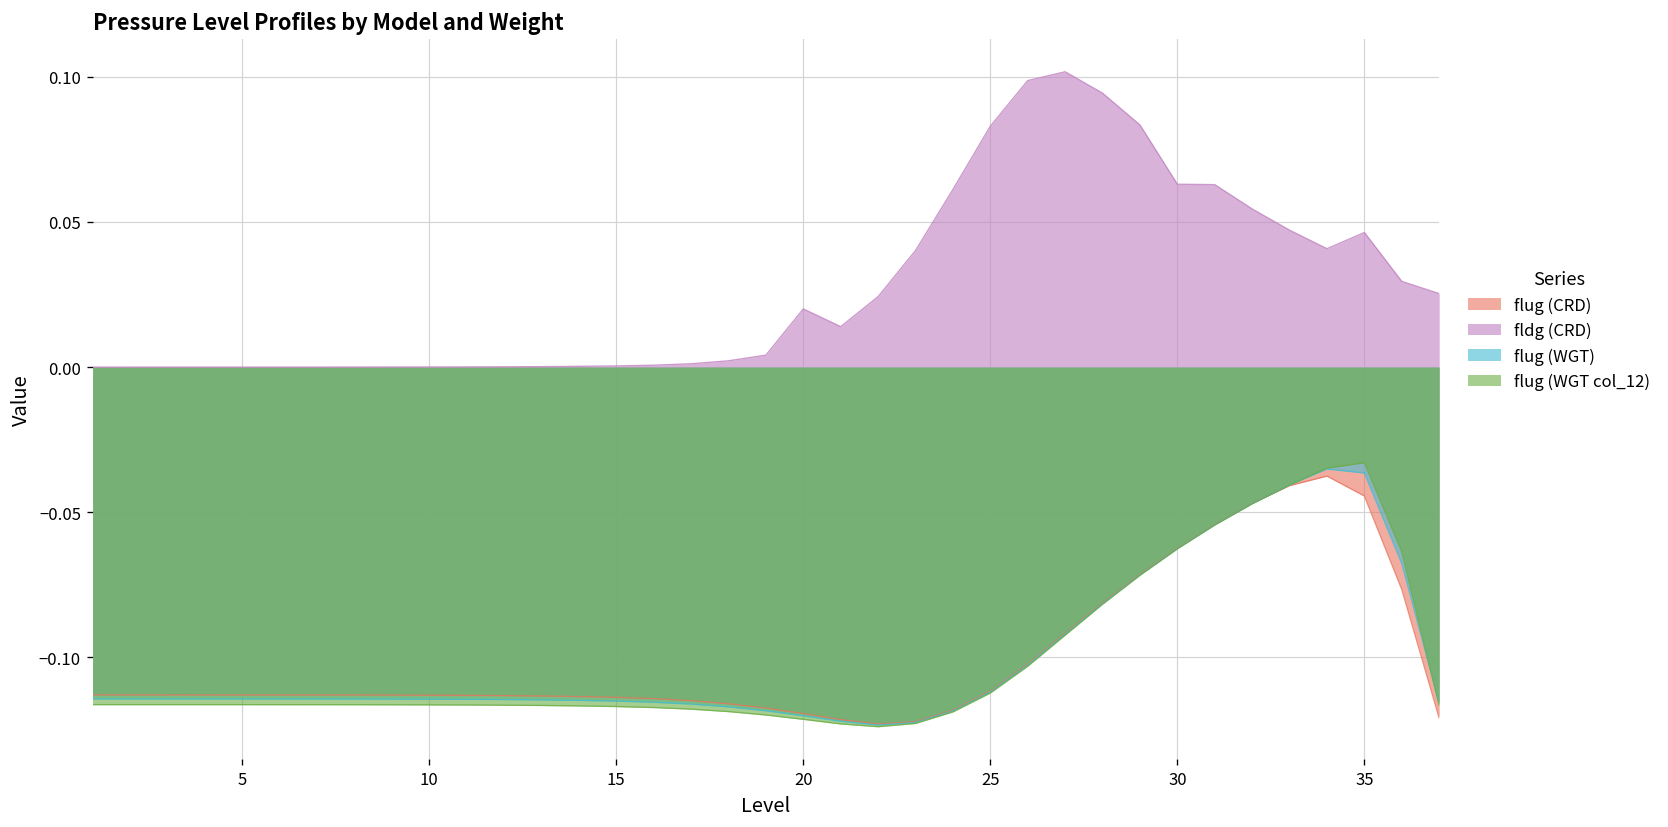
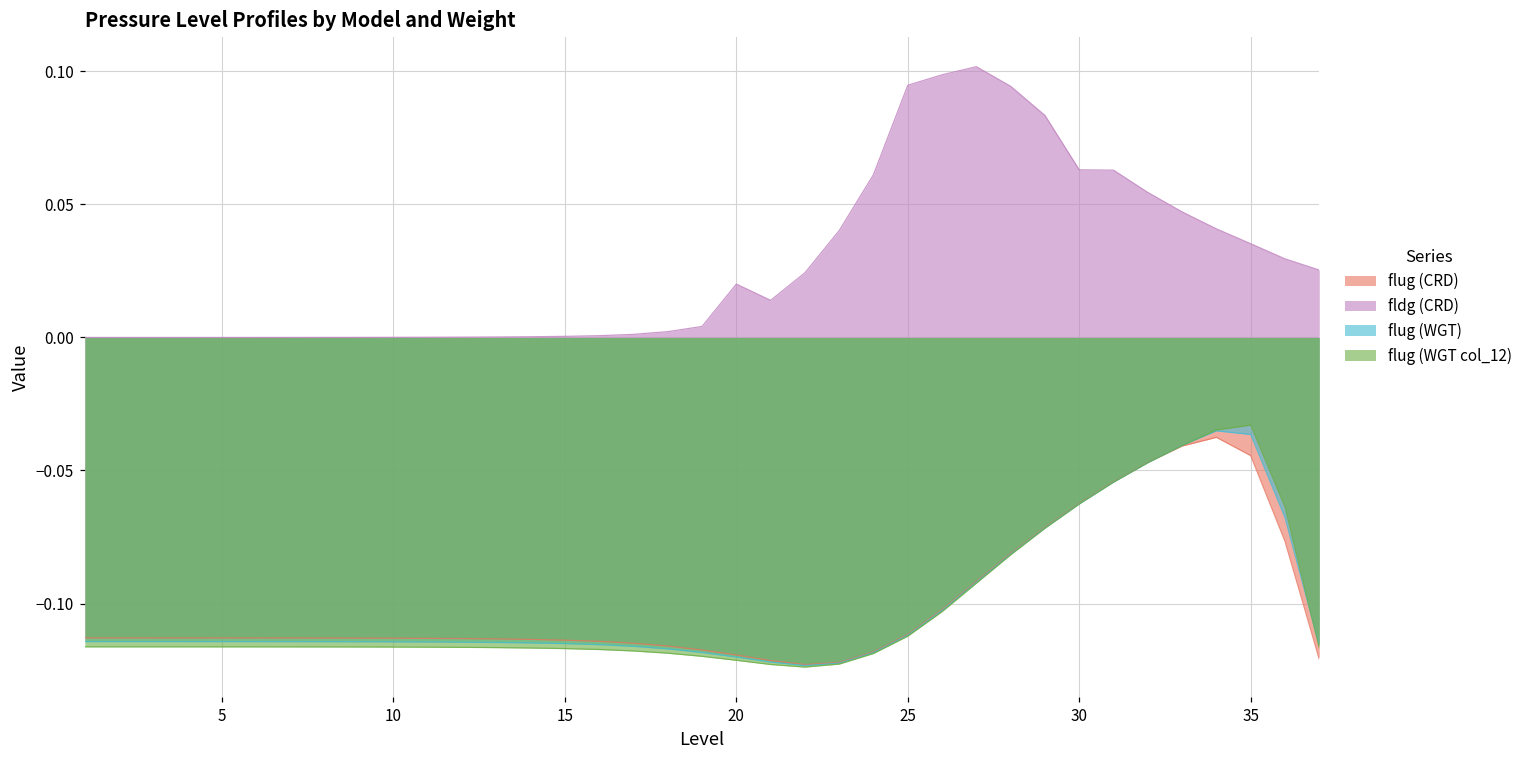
  {
    "fldg (CRD)": {
      "20": 0.020,
-     "25": 0.083,
+     "25": 0.095,
      "30": 0.063,
-     "35": 0.046
+     "35": 0.035
    }
  }
